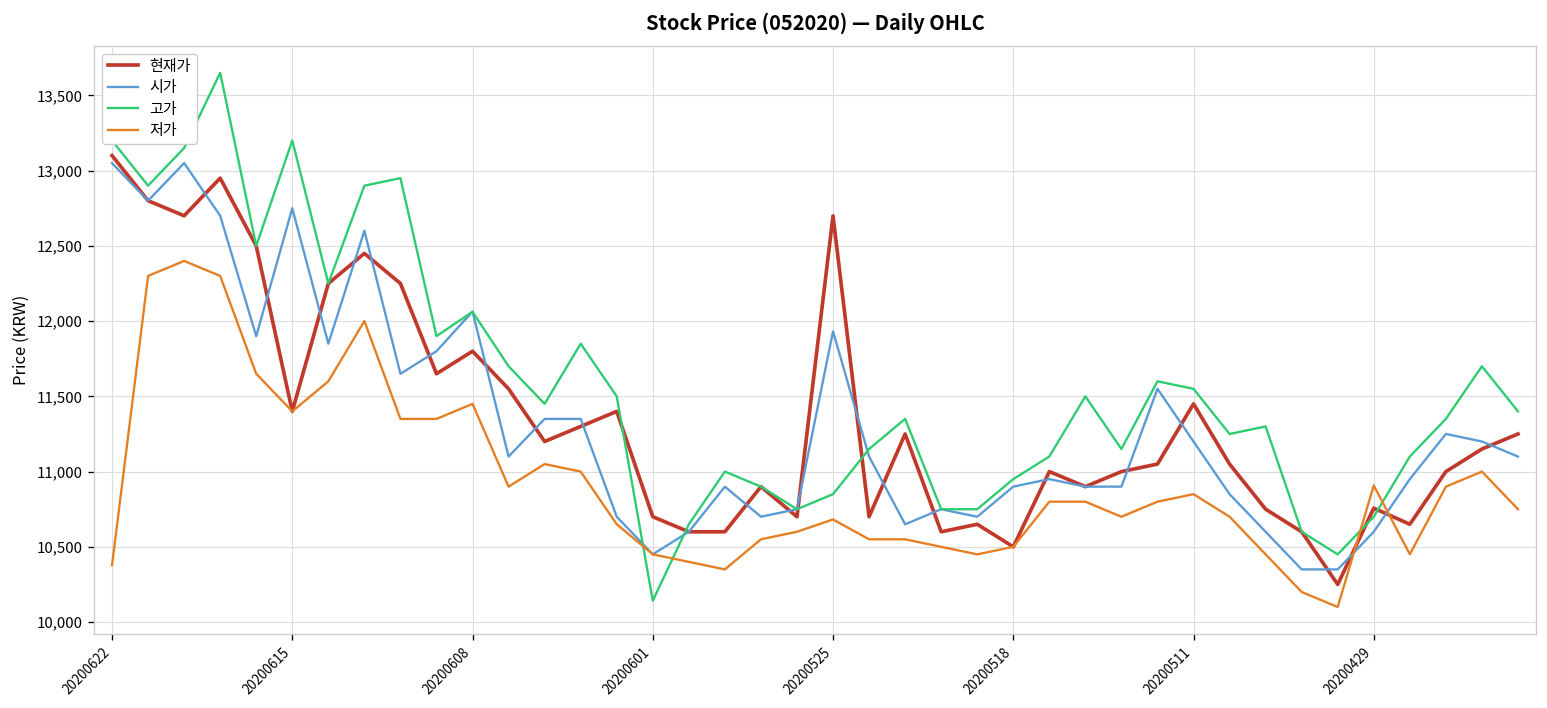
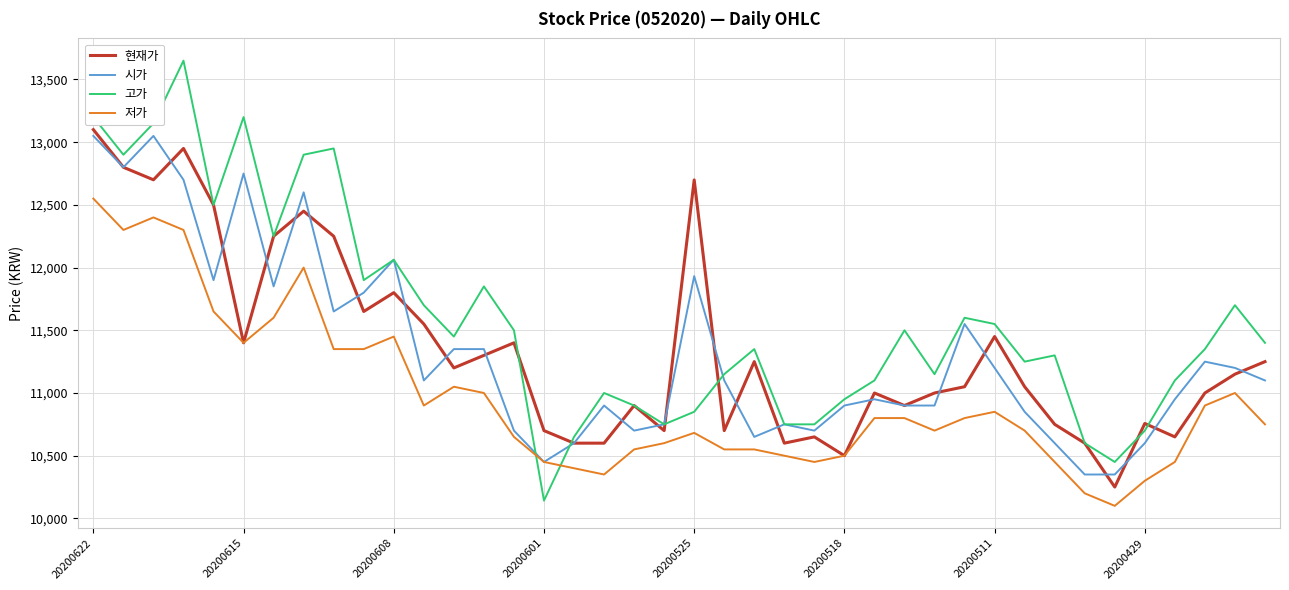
  {
    "현재가": {
      "20200622": "13,100",
      "20200608": "11,800",
      "20200601": "10,700",
      "20200525": "12,700",
      "20200511": "11,450",
      "20200429": "10,760"
    },
    "시가": {
      "20200622": "13,050",
      "20200615": "12,750",
      "20200525": "11,930",
      "20200518": "10,900",
      "20200511": "11,200",
      "20200429": "10,600"
    },
    "고가": {
      "20200615": "13,200",
      "20200601": "10,140",
      "20200525": "10,850",
      "20200518": "10,950",
      "20200511": "11,550",
      "20200429": "10,700"
    },
    "저가": {
-     "20200622": "10,380",
+     "20200622": "12,550",
      "20200608": "11,450",
      "20200525": "10,680",
      "20200511": "10,850",
-     "20200429": "10,910"
+     "20200429": "10,300"
    }
  }
